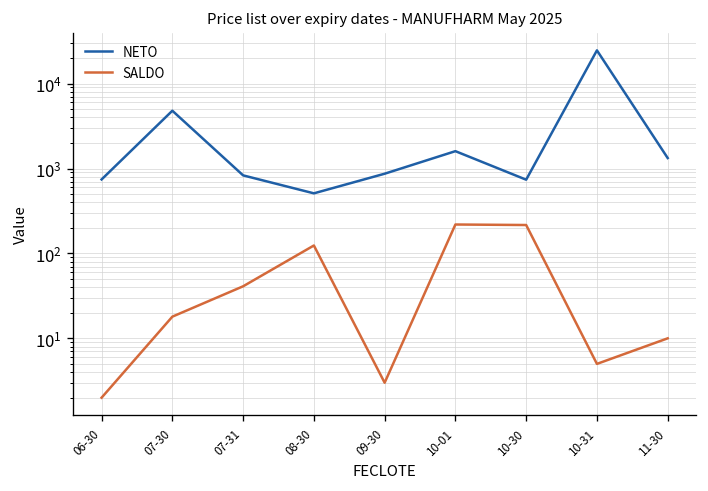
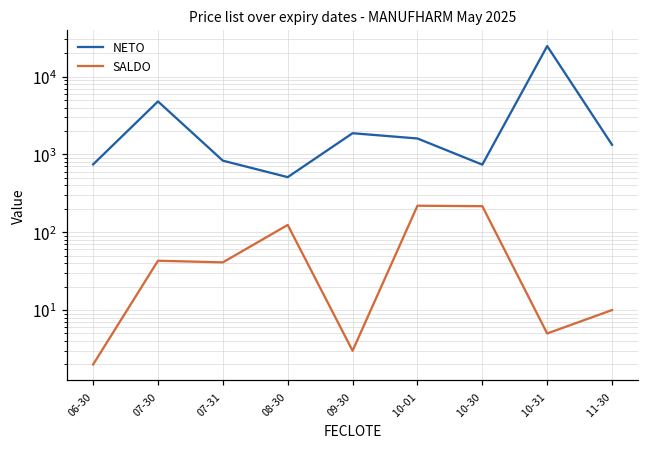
  {
    "NETO": {
      "06-30": 700,
      "07-30": 5000,
      "07-31": 800,
      "08-30": 500,
-     "09-30": 900,
+     "09-30": 1900,
      "10-01": 1600,
      "10-30": 700,
      "10-31": 25000,
      "11-30": 1300
    },
    "SALDO": {
      "06-30": 2,
-     "07-30": 18,
+     "07-30": 40,
      "07-31": 40,
      "08-30": 120,
      "09-30": 3,
      "10-01": 220,
      "10-30": 220,
      "10-31": 5,
      "11-30": 10
    }
  }
